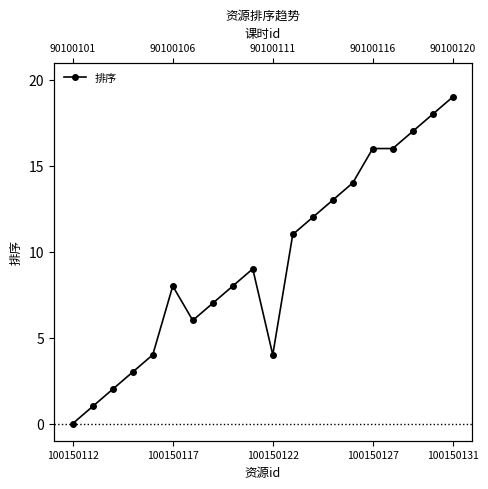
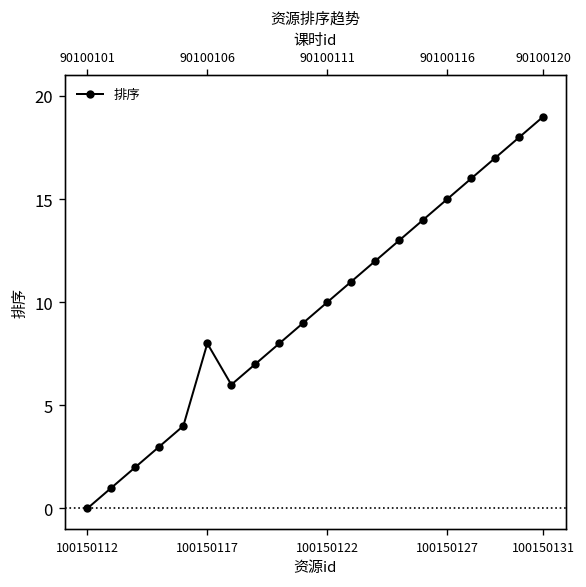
  {
    "100150112": 0,
    "100150117": 8,
-   "100150122": 4,
-   "100150127": 16,
+   "100150122": 10,
+   "100150127": 15,
    "100150131": 19
  }
